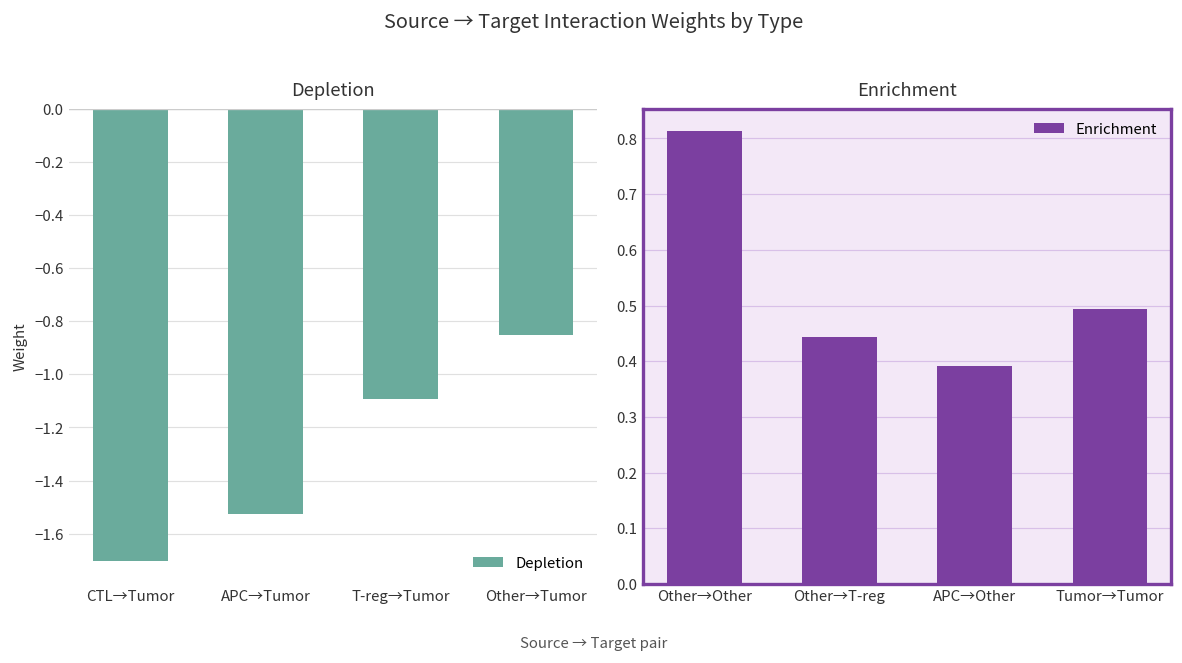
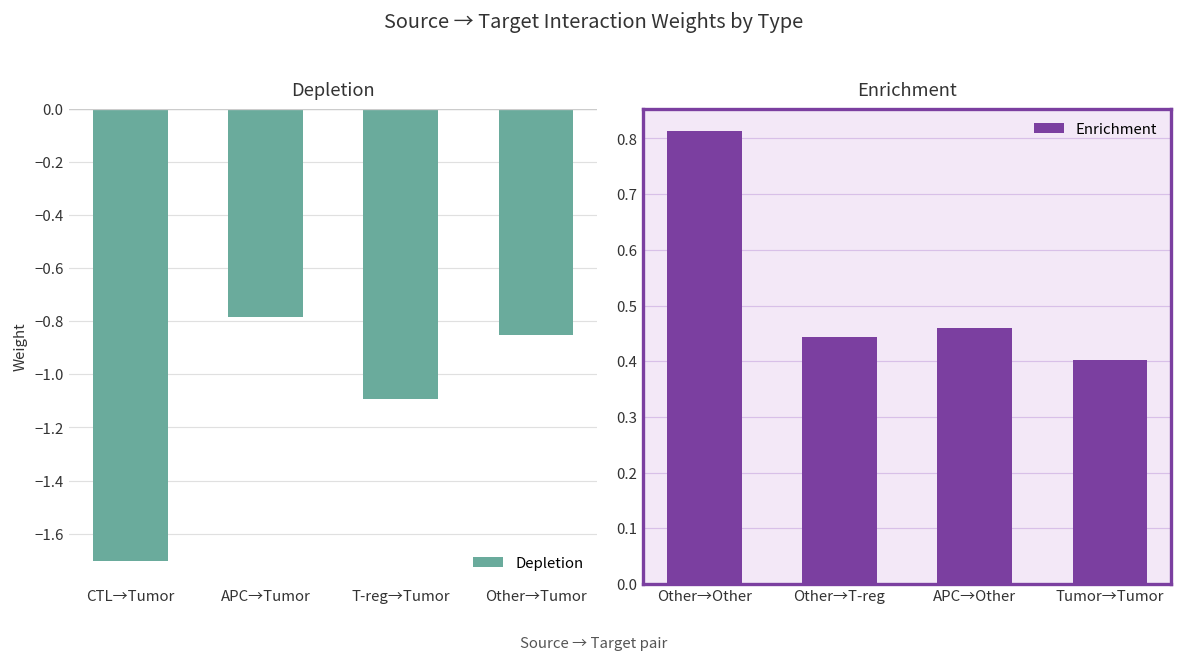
  {
    "Depletion": {
      "CTL→Tumor": -1.70,
-     "APC→Tumor": -1.52,
+     "APC→Tumor": -0.78,
      "T-reg→Tumor": -1.09,
      "Other→Tumor": -0.85
    },
    "Enrichment": {
      "Other→Other": 0.81,
      "Other→T-reg": 0.44,
-     "APC→Other": 0.39,
-     "Tumor→Tumor": 0.49
+     "APC→Other": 0.46,
+     "Tumor→Tumor": 0.40
    }
  }
